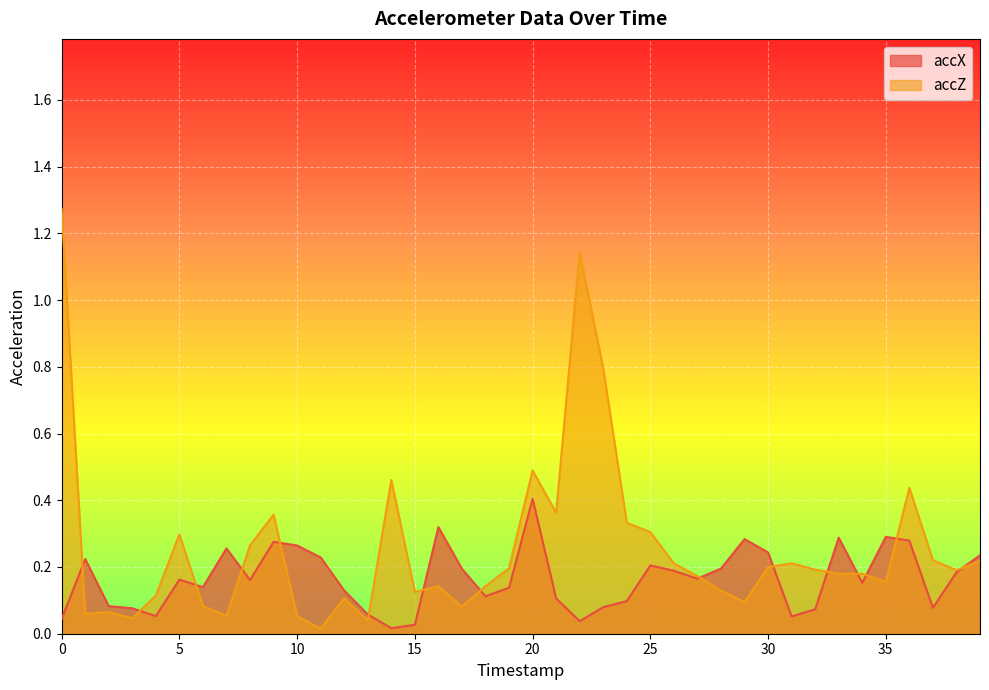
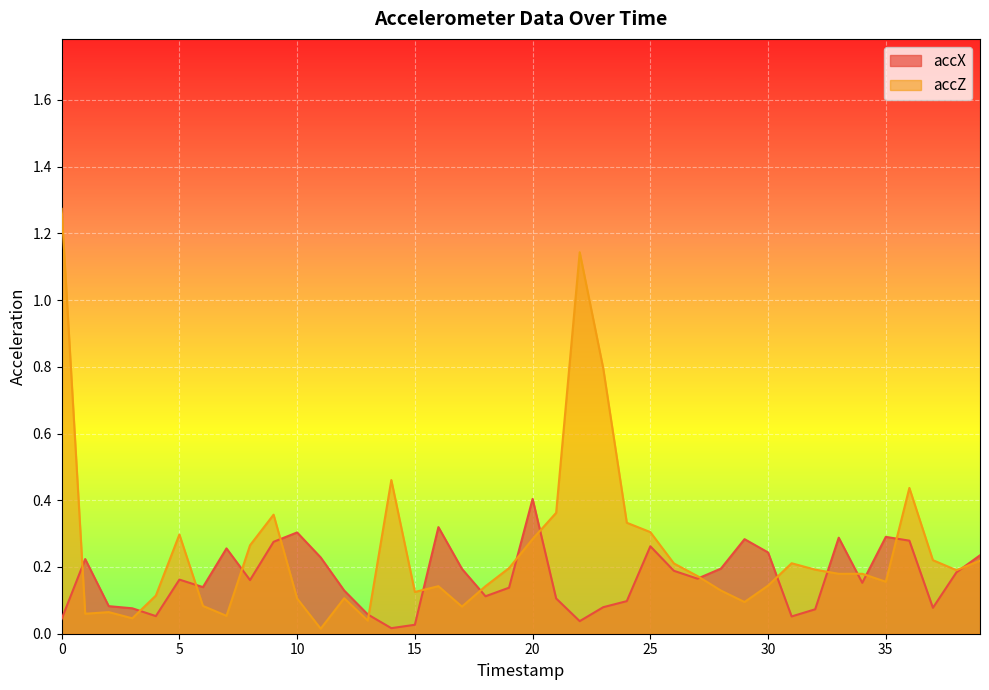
  {
    "accX": {
      "0": 0.04,
      "5": 0.16,
-     "10": 0.26,
+     "10": 0.30,
      "15": 0.03,
      "20": 0.40,
-     "25": 0.20,
+     "25": 0.26,
      "30": 0.24,
      "35": 0.29
    },
    "accZ": {
      "0": 1.27,
      "5": 0.30,
-     "10": 0.05,
+     "10": 0.11,
      "15": 0.13,
-     "20": 0.49,
+     "20": 0.28,
      "25": 0.30,
-     "30": 0.20,
+     "30": 0.14,
      "35": 0.16
    }
  }
